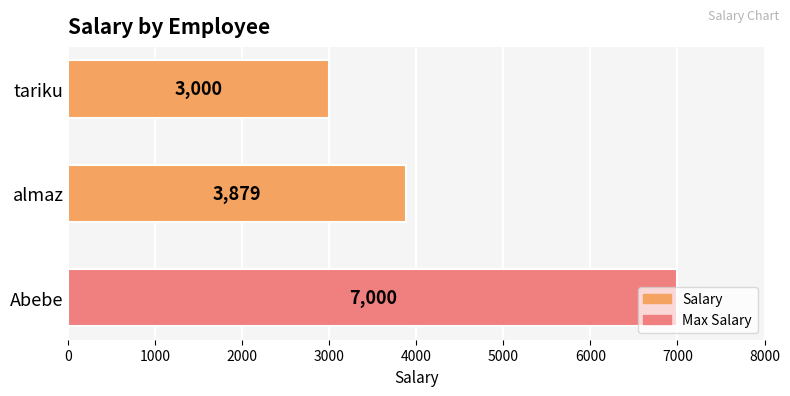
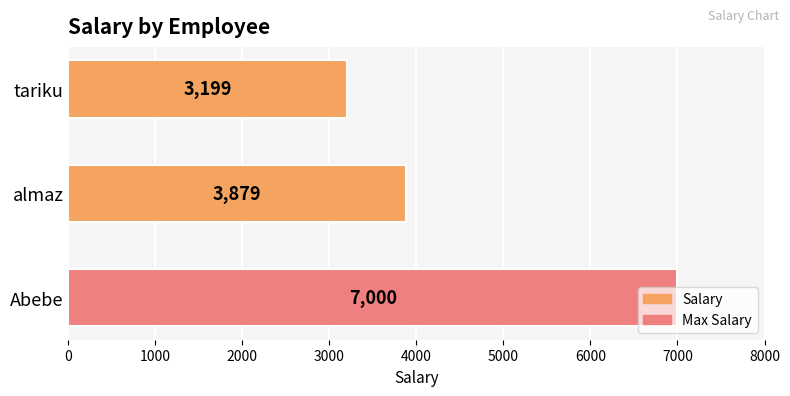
  {
-   "tariku": "3,000",
+   "tariku": "3,199",
    "almaz": "3,879"
  }
